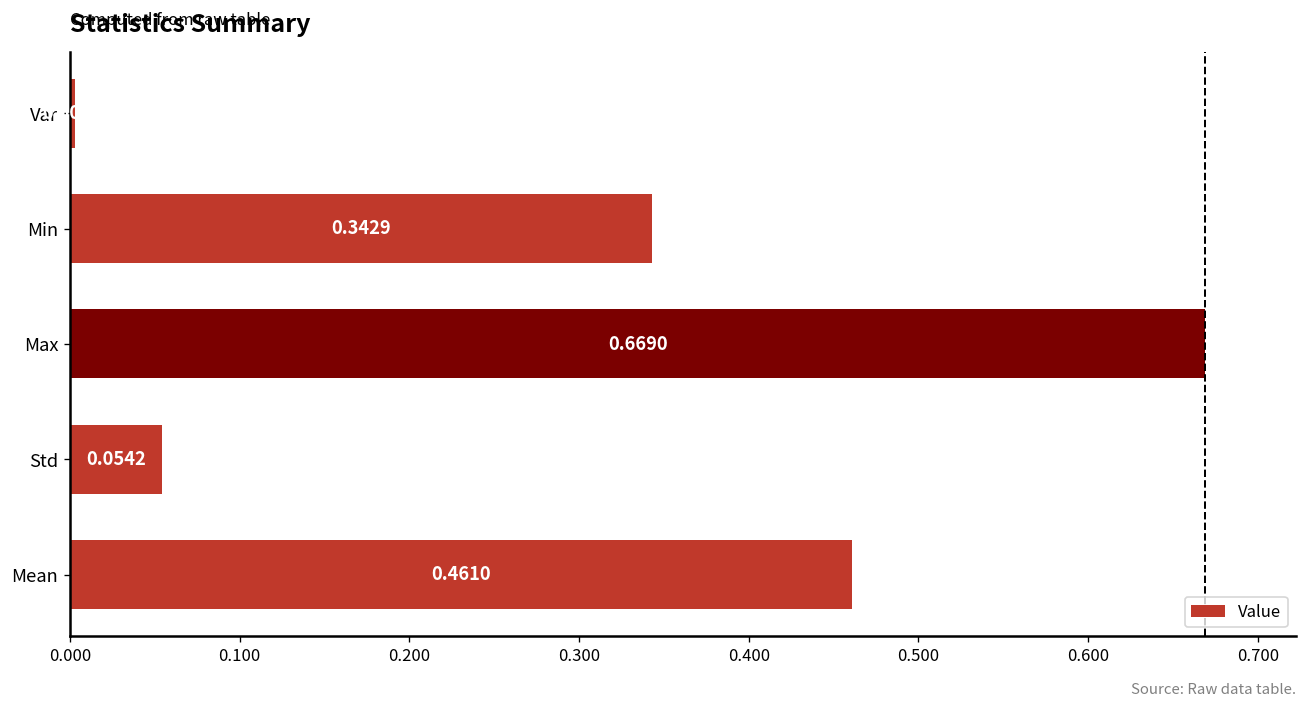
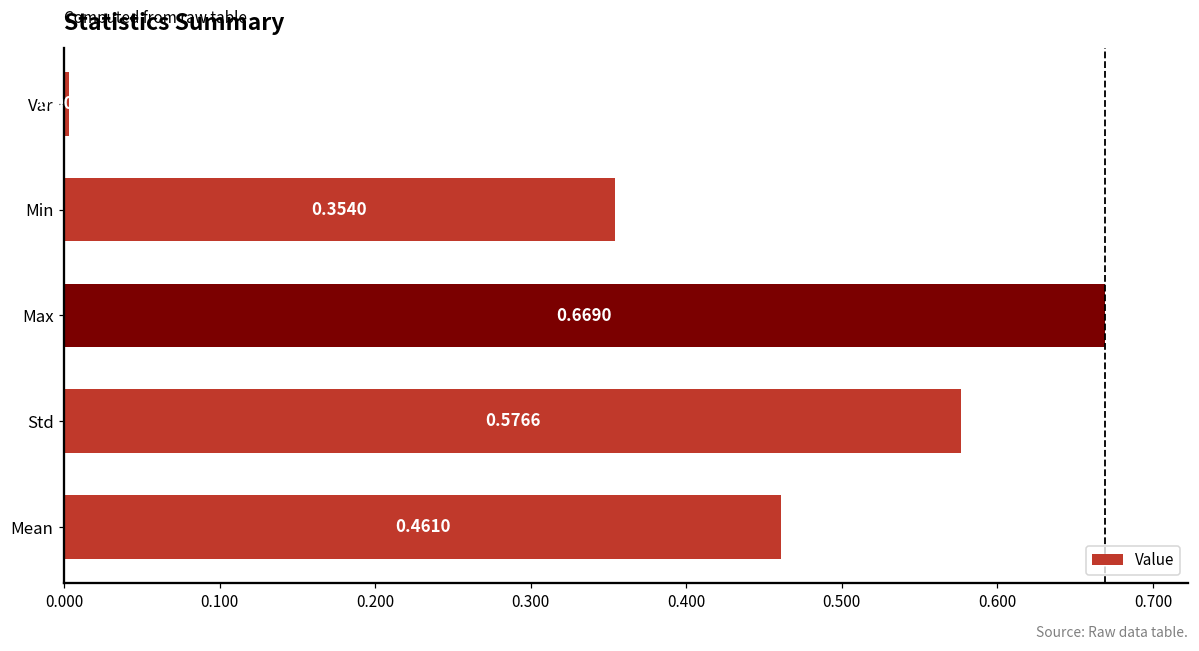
  {
-   "Min": 0.3429,
+   "Min": 0.3540,
    "Max": 0.6690,
-   "Std": 0.0542,
+   "Std": 0.5766,
    "Mean": 0.4610
  }
